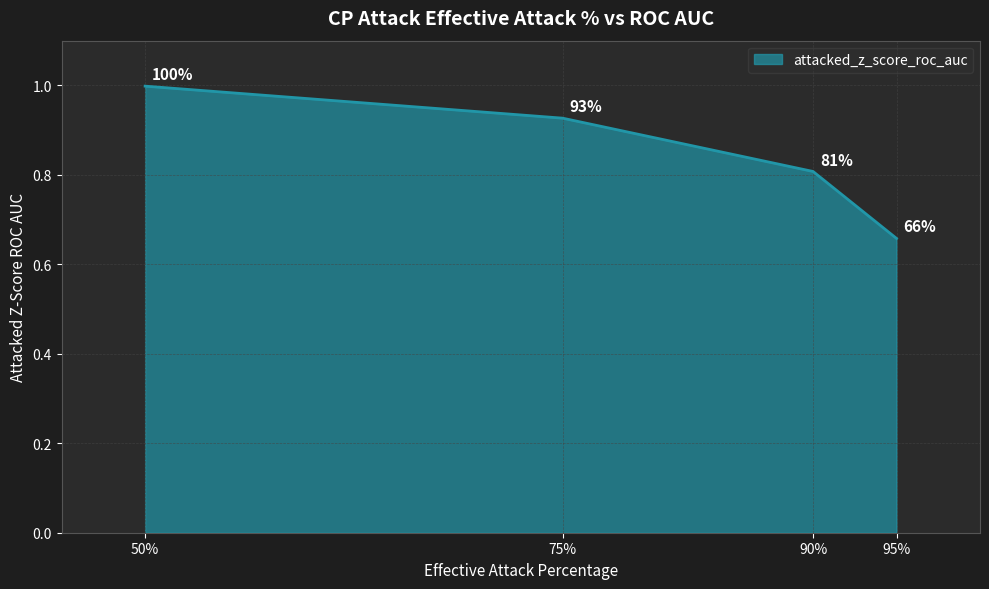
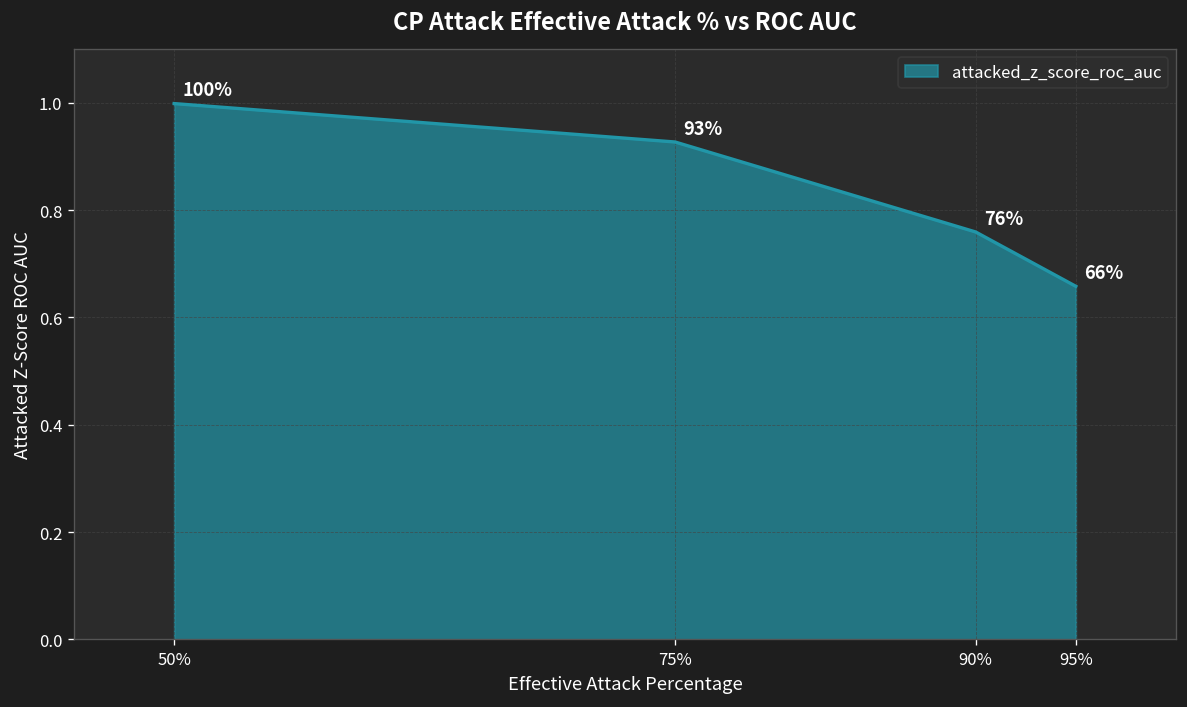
  {
    "50%": "100%",
    "75%": "93%",
-   "90%": "81%",
+   "90%": "76%",
    "95%": "66%"
  }
